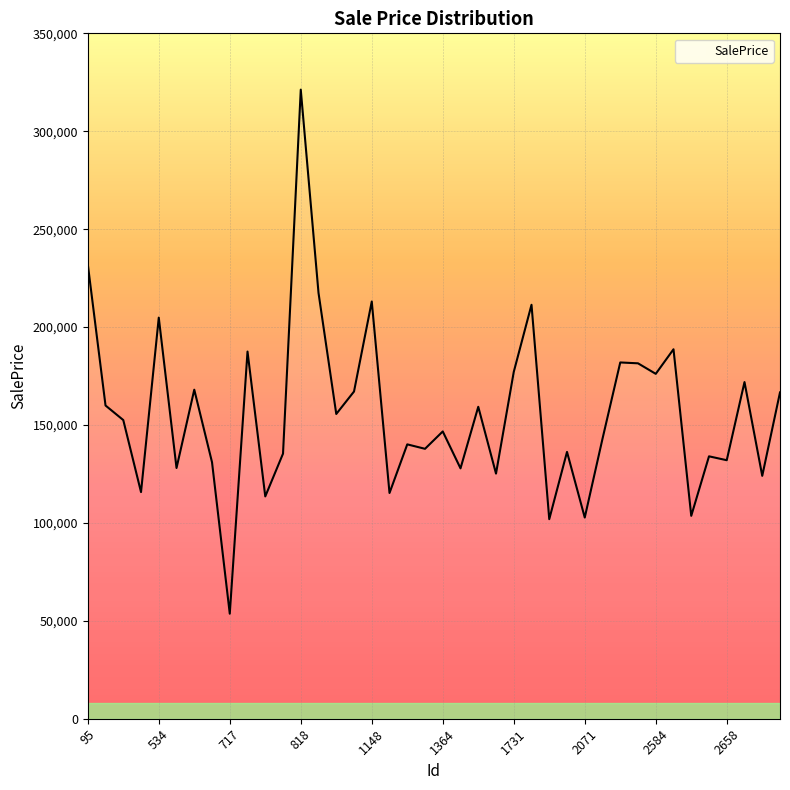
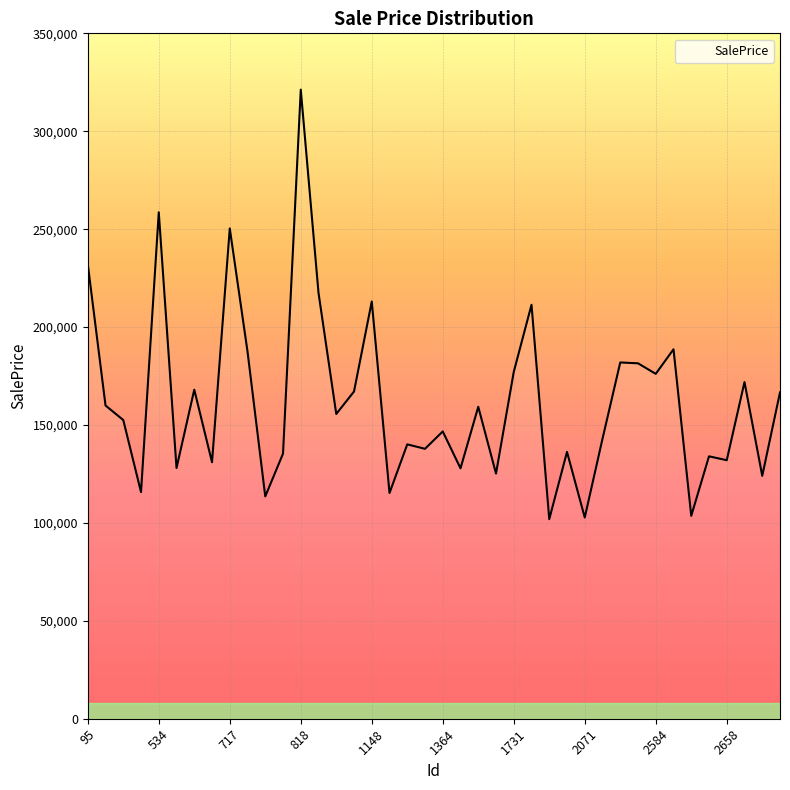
  {
    "SalePrice": {
      "95": "232,000",
-     "534": "205,000",
-     "717": "54,000",
+     "534": "259,000",
+     "717": "250,000",
      "2584": "176,000",
      "2658": "132,000"
    }
  }
